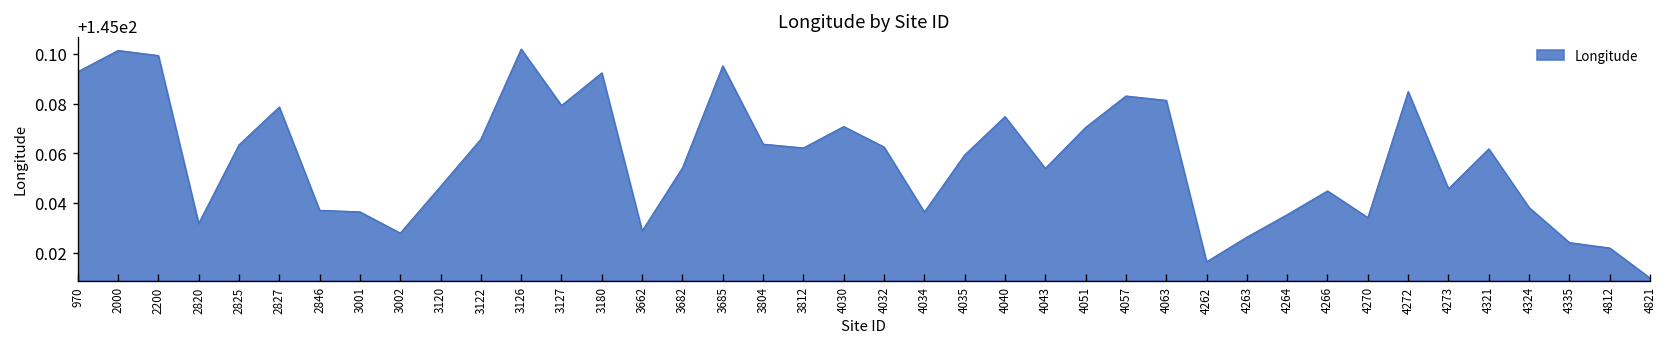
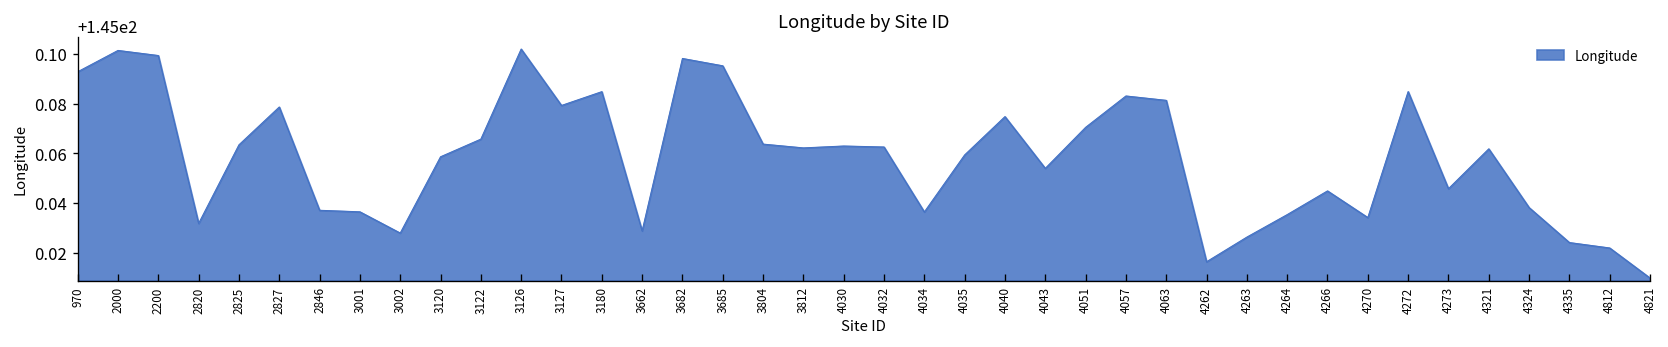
  {
    "970": 145.093,
    "2000": 145.101,
    "2200": 145.099,
    "2820": 145.032,
    "2825": 145.063,
    "2827": 145.079,
    "2846": 145.037,
    "3001": 145.036,
    "3002": 145.028,
-   "3120": 145.047,
+   "3120": 145.059,
    "3122": 145.066,
    "3126": 145.102,
    "3127": 145.079,
-   "3180": 145.092,
+   "3180": 145.085,
    "3662": 145.029,
-   "3682": 145.054,
+   "3682": 145.098,
    "3685": 145.095,
    "3804": 145.064,
    "3812": 145.062,
-   "4030": 145.071,
+   "4030": 145.063,
    "4032": 145.063,
    "4034": 145.036,
    "4035": 145.059,
    "4040": 145.075,
    "4043": 145.054,
    "4051": 145.070,
    "4057": 145.083,
    "4063": 145.081,
    "4262": 145.016,
    "4263": 145.026,
    "4264": 145.035,
    "4266": 145.045,
    "4270": 145.034,
    "4272": 145.085,
    "4273": 145.046,
    "4321": 145.062,
    "4324": 145.038,
    "4335": 145.024,
    "4812": 145.022,
    "4821": 145.010
  }
